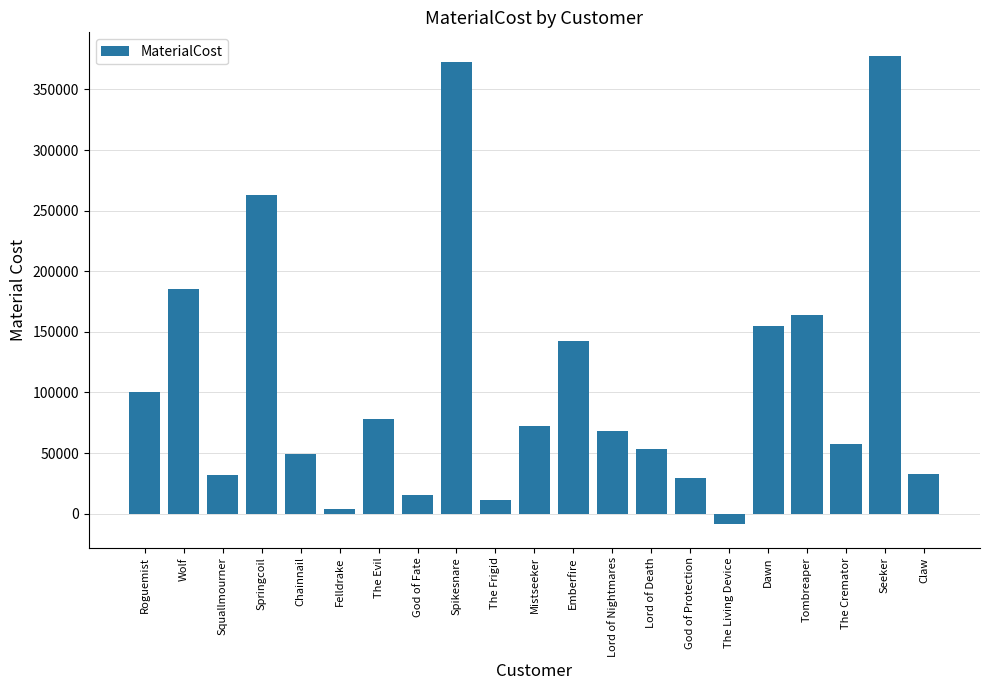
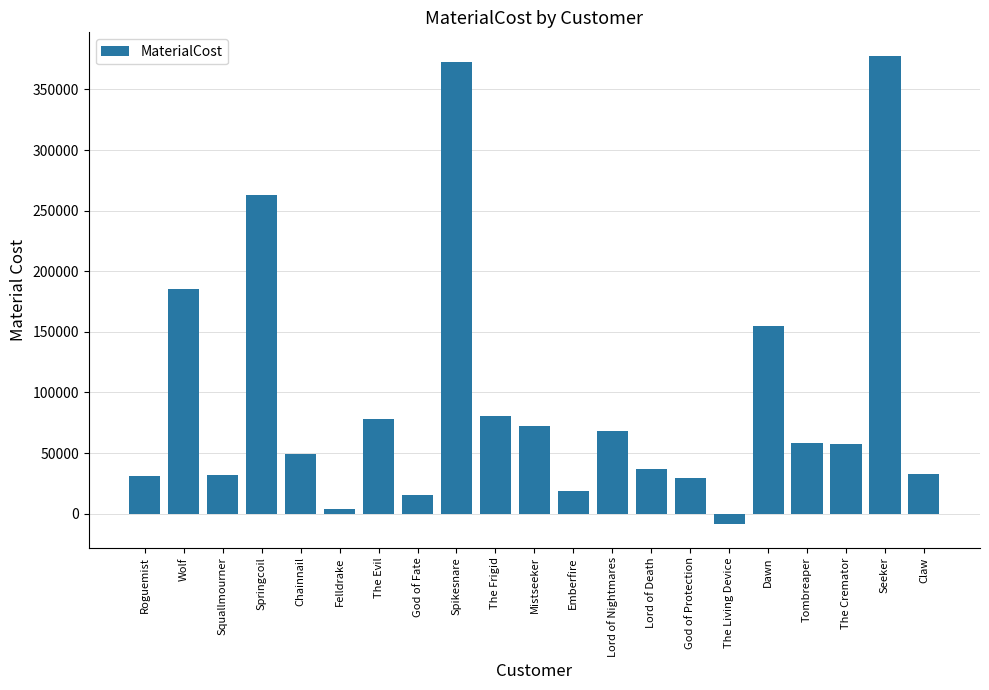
  {
-   "Roguemist": 100000,
+   "Roguemist": 31000,
    "Wolf": 186000,
    "Squallmourner": 32000,
    "Springcoil": 263000,
    "Chainnail": 49000,
    "Felldrake": 4000,
    "The Evil": 78000,
    "God of Fate": 15000,
    "Spikesnare": 373000,
-   "The Frigid": 11000,
+   "The Frigid": 81000,
    "Mistseeker": 72000,
-   "Emberfire": 142000,
+   "Emberfire": 18000,
    "Lord of Nightmares": 68000,
-   "Lord of Death": 53000,
+   "Lord of Death": 37000,
    "God of Protection": 29000,
    "The Living Device": -9000,
    "Dawn": 154000,
-   "Tombreaper": 164000,
+   "Tombreaper": 58000,
    "The Cremator": 58000,
    "Seeker": 378000,
    "Claw": 33000
  }
